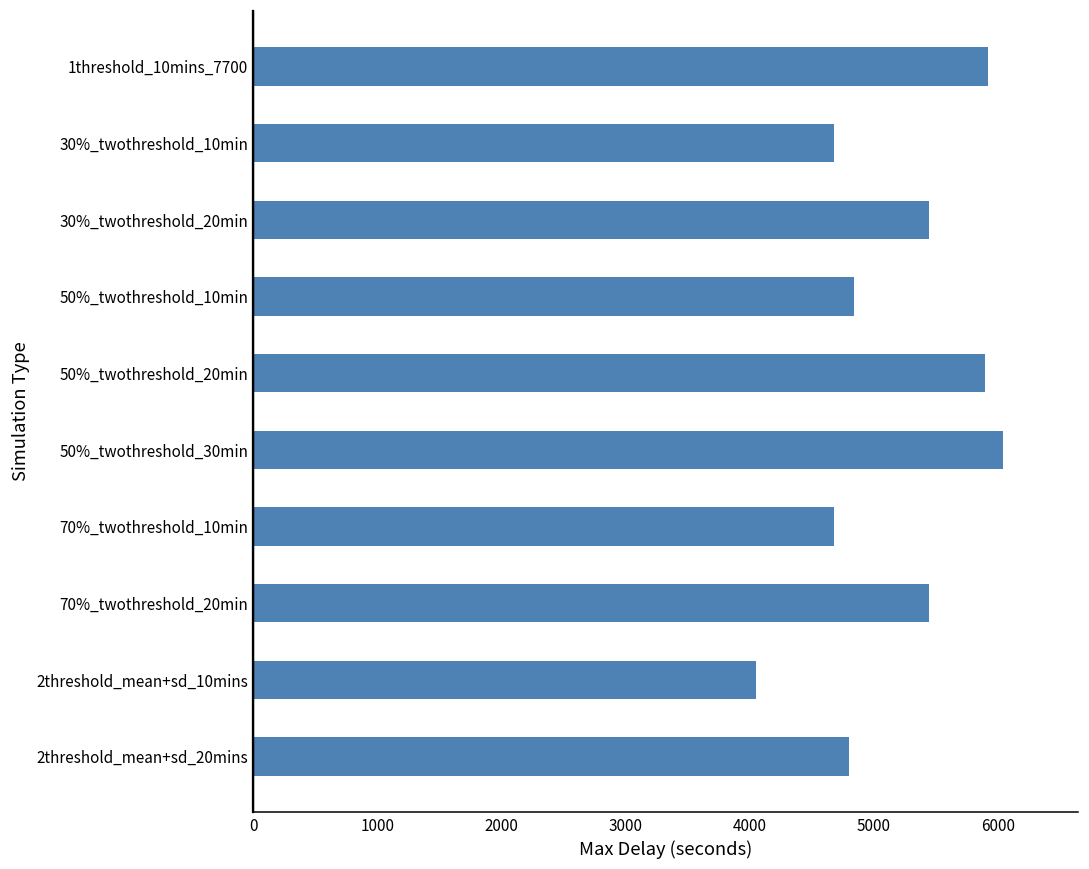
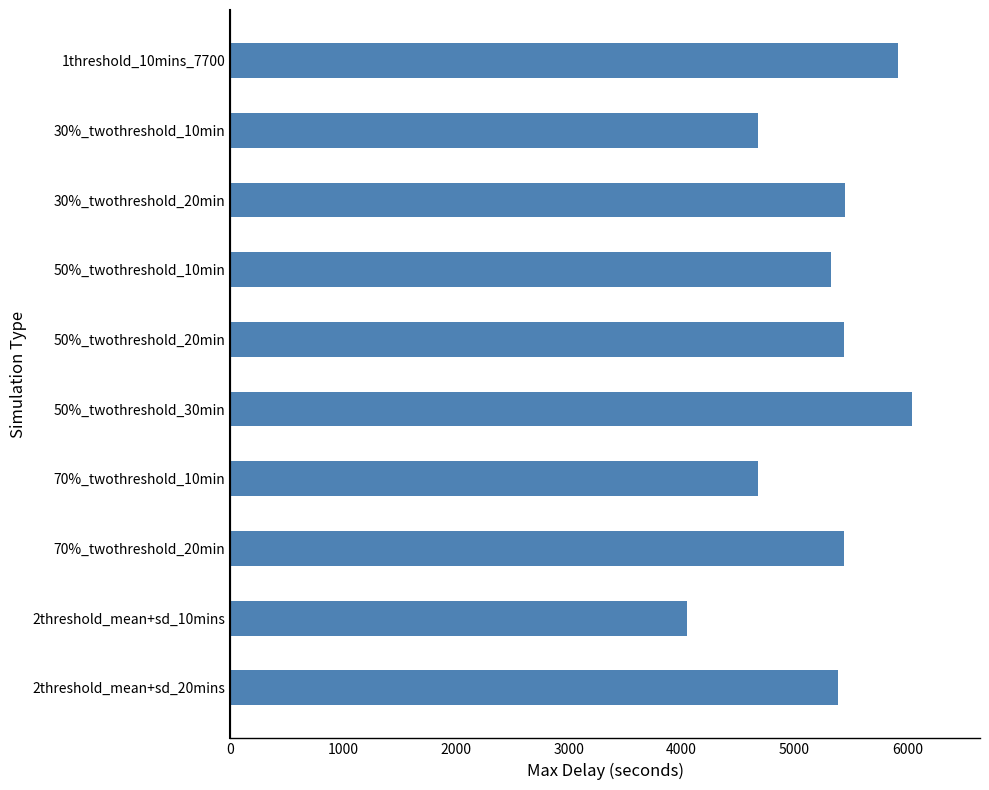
  {
    "1threshold_10mins_7700": 5920,
    "30%_twothreshold_10min": 4680,
    "30%_twothreshold_20min": 5450,
-   "50%_twothreshold_10min": 4840,
-   "50%_twothreshold_20min": 5890,
+   "50%_twothreshold_10min": 5320,
+   "50%_twothreshold_20min": 5440,
    "50%_twothreshold_30min": 6040,
    "70%_twothreshold_10min": 4670,
    "70%_twothreshold_20min": 5440,
    "2threshold_mean+sd_10mins": 4050,
-   "2threshold_mean+sd_20mins": 4800
+   "2threshold_mean+sd_20mins": 5390
  }
